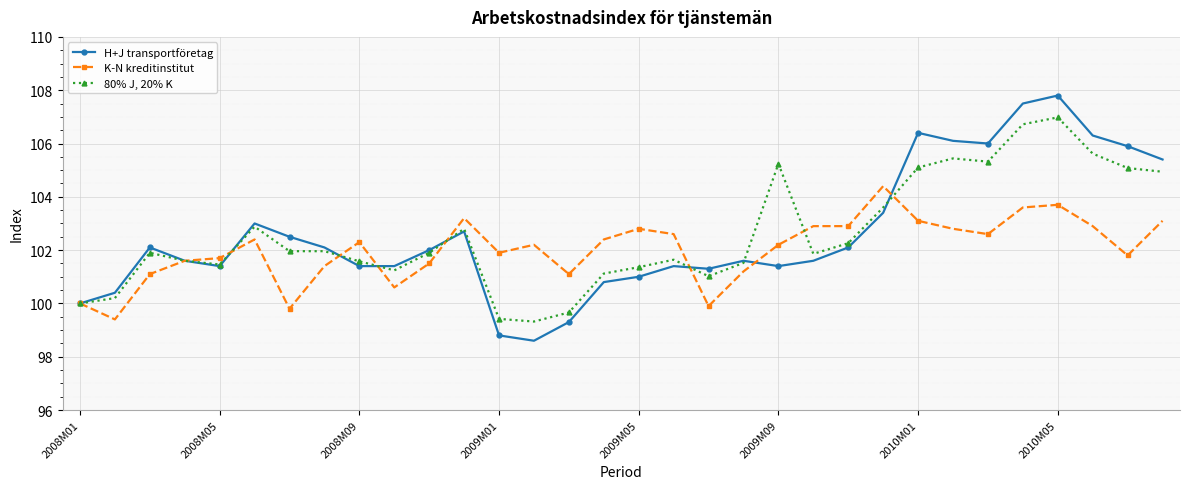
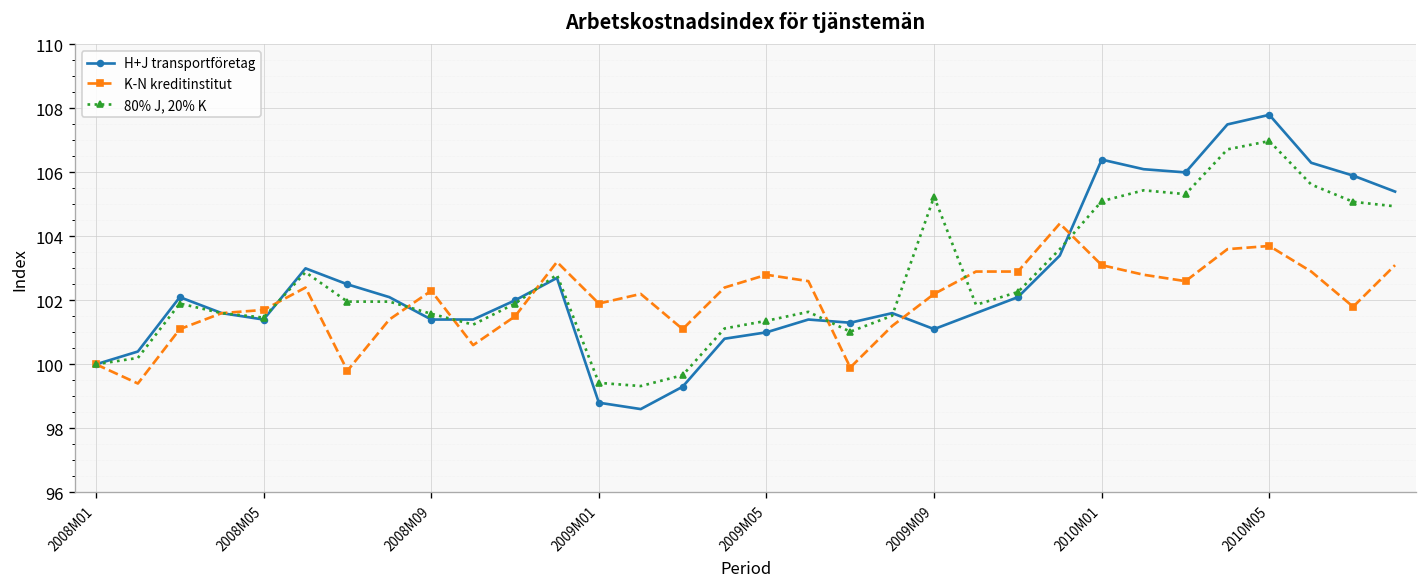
  {
    "H+J transportföretag": {
      "2008M09": 101.4,
      "2009M01": 98.8,
      "2009M05": 101.0,
-     "2009M09": 101.4,
+     "2009M09": 101.1,
      "2010M01": 106.4,
      "2010M05": 107.8
    },
    "K-N kreditinstitut": {
      "2008M05": 101.7,
      "2008M09": 102.3,
      "2009M01": 101.9,
      "2009M05": 102.8,
      "2009M09": 102.2,
      "2010M01": 103.1,
      "2010M05": 103.7
    },
    "80% J, 20% K": {
      "2008M09": 101.6,
      "2009M01": 99.4,
      "2009M05": 101.4,
      "2009M09": 105.2,
      "2010M01": 105.1,
      "2010M05": 107.0
    }
  }
